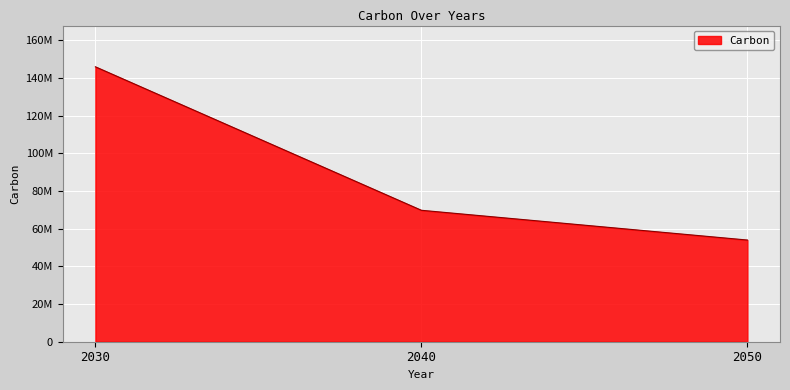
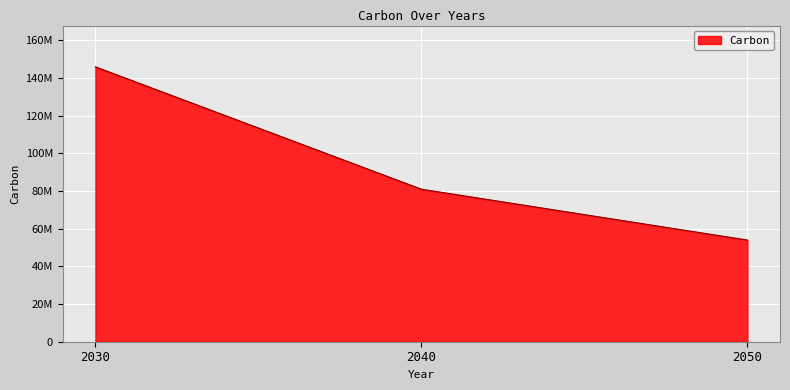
  {
    "2030": 146000000,
-   "2040": 70000000,
+   "2040": 81000000,
    "2050": 54000000
  }
